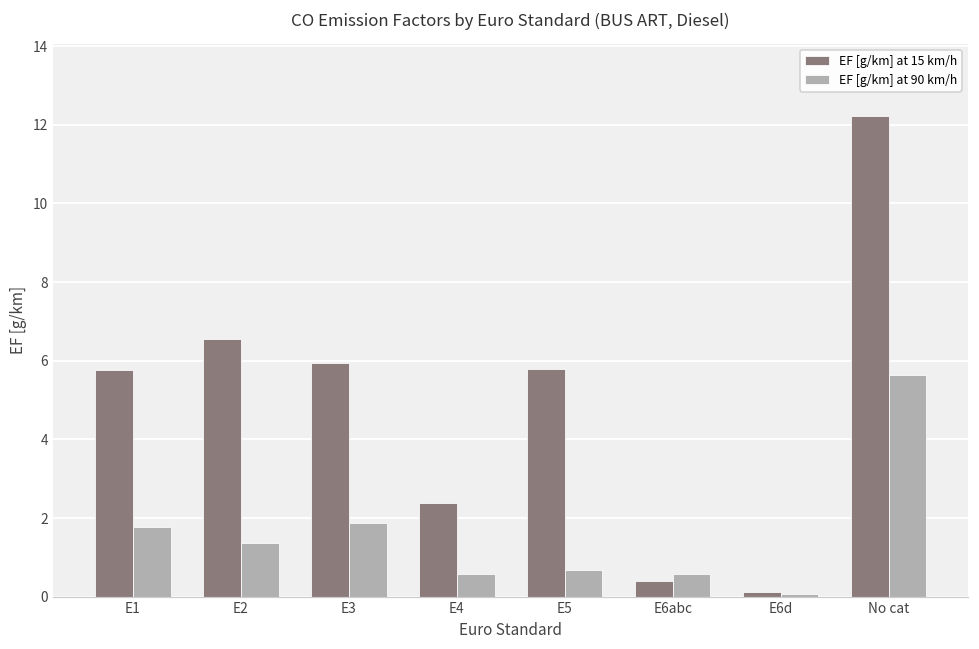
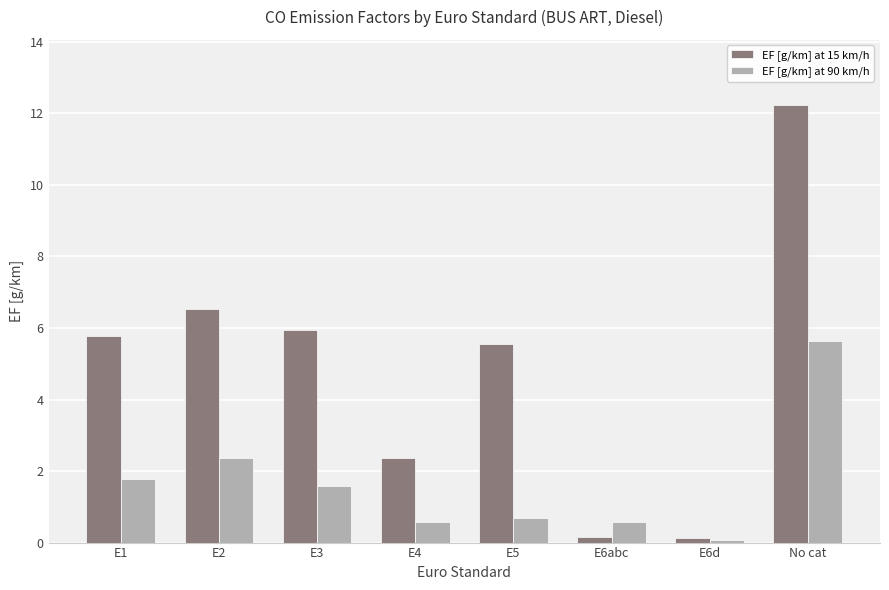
  {
    "EF [g/km] at 15 km/h": {
      "E1": 5.8,
      "E2": 6.5,
      "E3": 5.9,
      "E4": 2.4,
-     "E5": 5.8,
-     "E6abc": 0.4,
+     "E5": 5.6,
+     "E6abc": 0.2,
      "E6d": 0.1,
      "No cat": 12.2
    },
    "EF [g/km] at 90 km/h": {
      "E1": 1.8,
-     "E2": 1.4,
-     "E3": 1.9,
+     "E2": 2.4,
+     "E3": 1.6,
      "E4": 0.6,
      "E5": 0.7,
      "E6abc": 0.6,
      "E6d": 0.1,
      "No cat": 5.6
    }
  }
